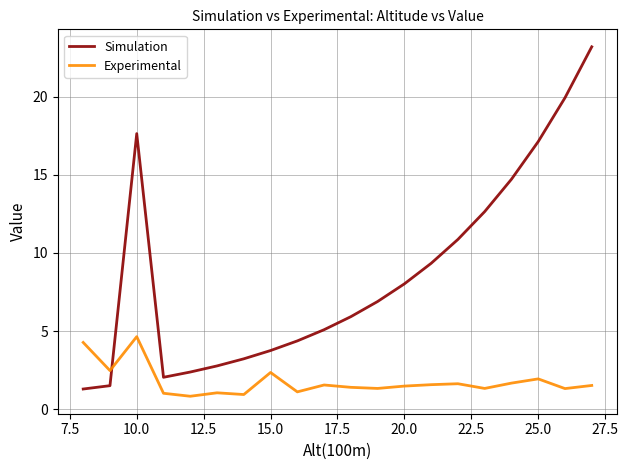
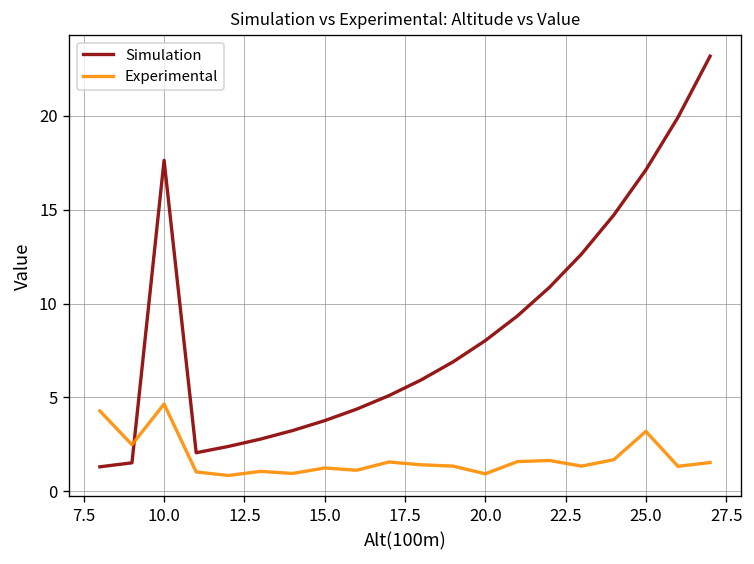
  {
    "Simulation": {
      "10.0": 17.6,
      "15.0": 3.8,
      "20.0": 8.0,
      "25.0": 17.1
    },
    "Experimental": {
      "10.0": 4.7,
-     "15.0": 2.4,
-     "20.0": 1.5,
-     "25.0": 2.0
+     "15.0": 1.2,
+     "20.0": 0.9,
+     "25.0": 3.2
    }
  }
